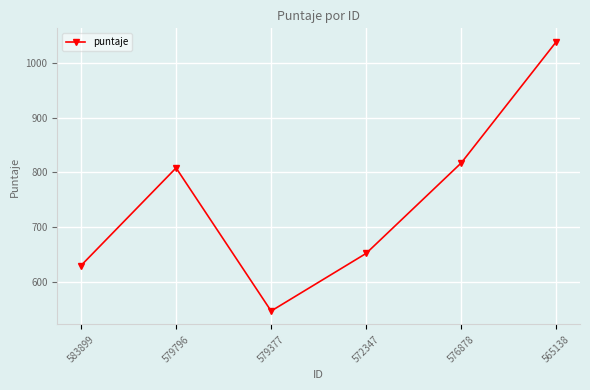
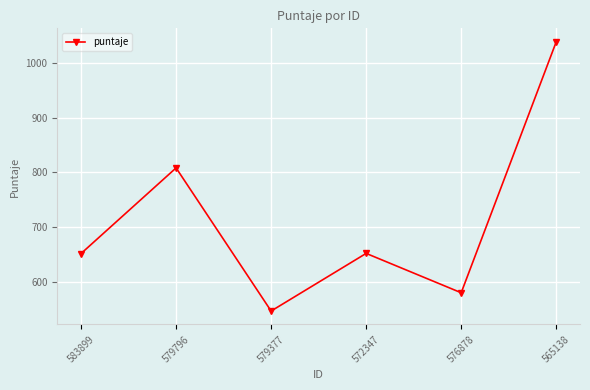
  {
-   "583899": 630,
+   "583899": 650,
    "579796": 810,
    "579377": 550,
    "572347": 650,
-   "576878": 820,
+   "576878": 580,
    "565138": 1040
  }
